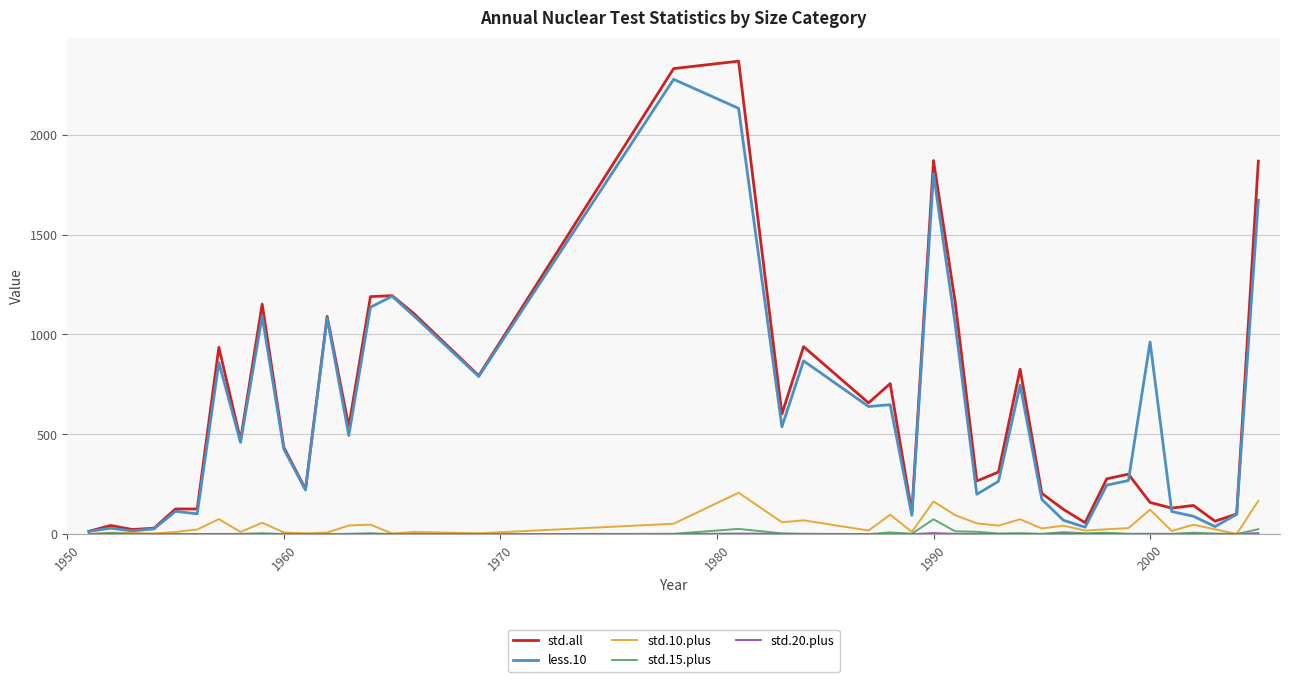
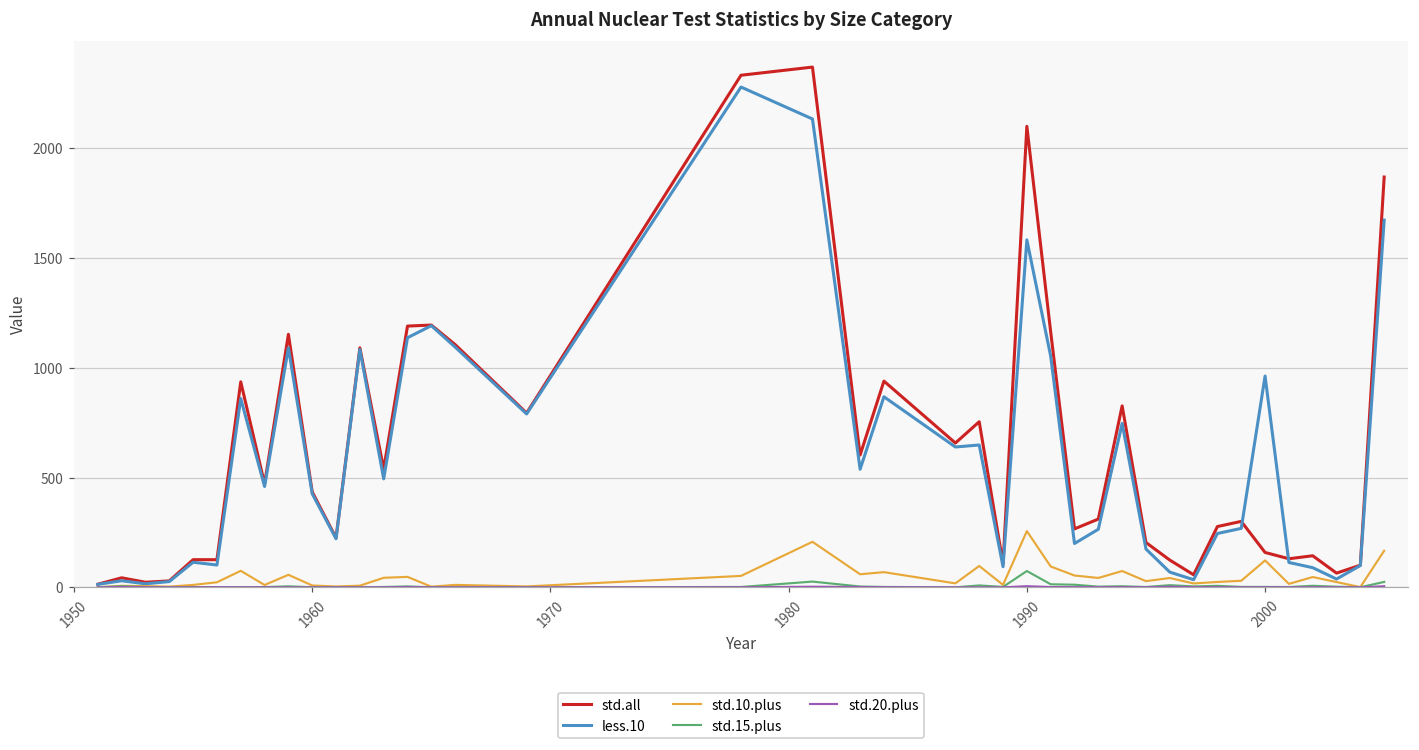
  {
    "std.all": {
-     "1990": 1870,
+     "1990": 2100,
      "2000": 160
    },
    "less.10": {
-     "1990": 1800,
+     "1990": 1580,
      "2000": 960
    },
    "std.10.plus": {
-     "1990": 160,
+     "1990": 260,
      "2000": 120
    },
    "std.15.plus": {
      "1990": 70
    },
    "std.20.plus": {
      "1990": 10
    }
  }
